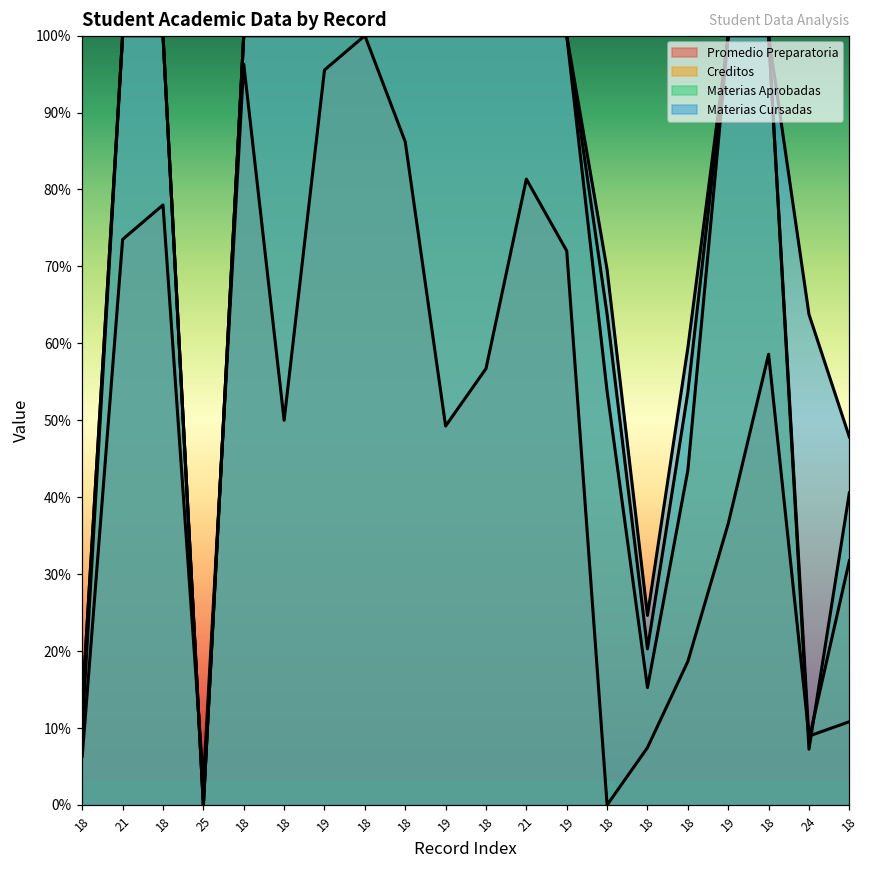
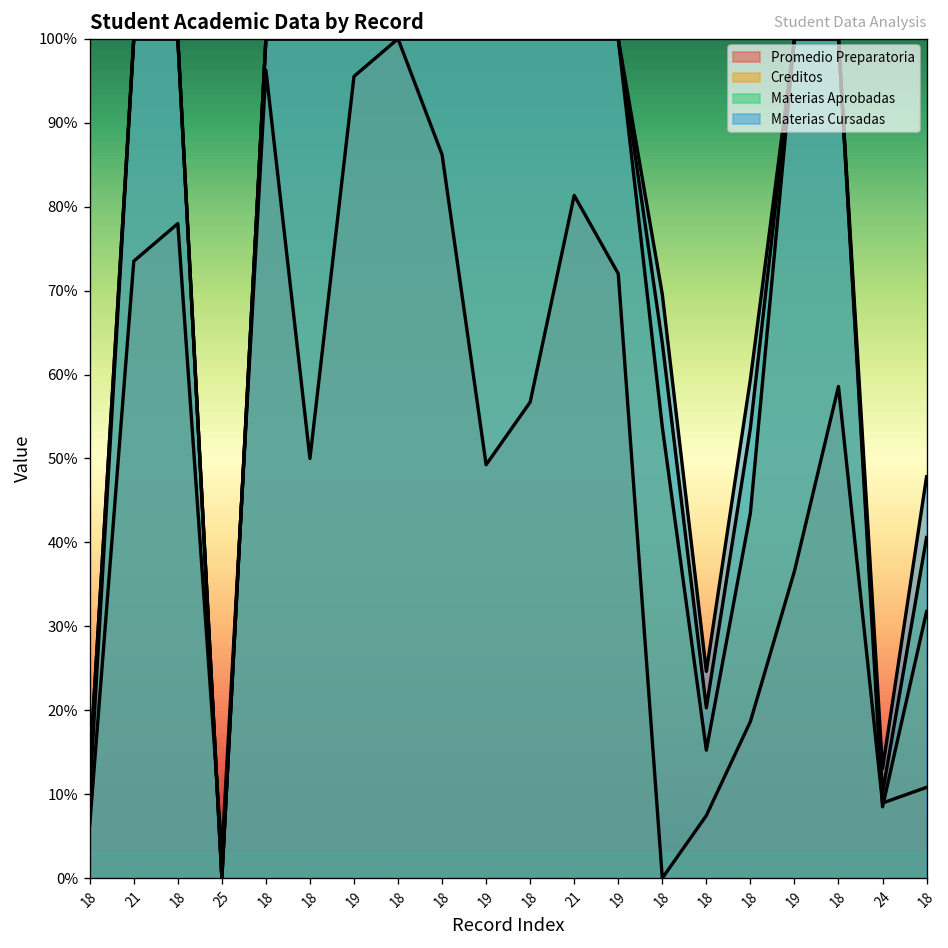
  {
    "Promedio Preparatoria": {
      "24": "9%"
    },
    "Creditos": {
      "24": "9%"
    },
    "Materias Aprobadas": {
-     "24": "7%"
+     "24": "10%"
    },
    "Materias Cursadas": {
-     "24": "64%"
+     "24": "13%"
    }
  }
